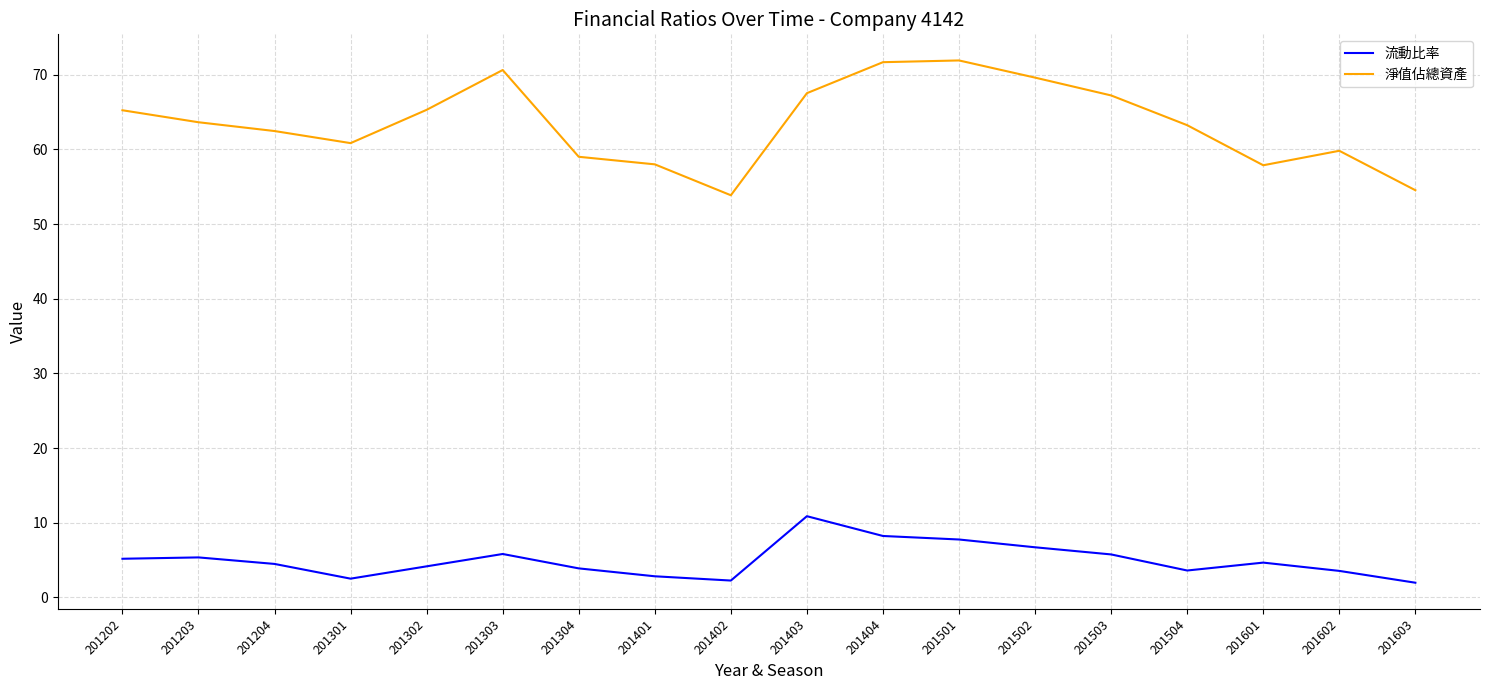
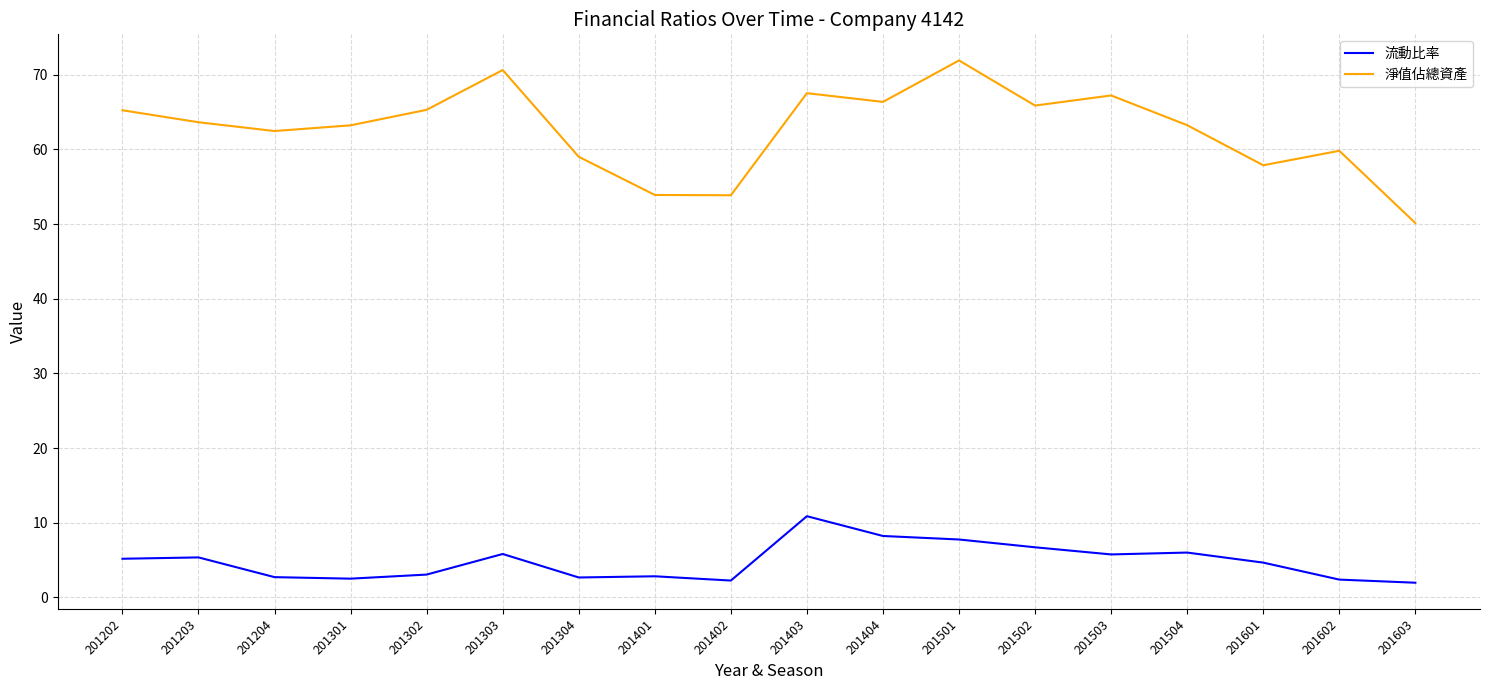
  {
    "流動比率": {
      "201202": 5,
      "201203": 5,
-     "201204": 4,
+     "201204": 3,
      "201301": 3,
-     "201302": 4,
+     "201302": 3,
      "201303": 6,
-     "201304": 4,
+     "201304": 3,
      "201401": 3,
      "201402": 2,
      "201403": 11,
      "201404": 8,
      "201501": 8,
      "201502": 7,
      "201503": 6,
-     "201504": 4,
+     "201504": 6,
      "201601": 5,
-     "201602": 4,
+     "201602": 2,
      "201603": 2
    },
    "淨值佔總資產": {
      "201202": 65,
      "201203": 64,
      "201204": 62,
-     "201301": 61,
+     "201301": 63,
      "201302": 65,
      "201303": 71,
      "201304": 59,
-     "201401": 58,
+     "201401": 54,
      "201402": 54,
      "201403": 68,
-     "201404": 72,
+     "201404": 66,
      "201501": 72,
-     "201502": 70,
+     "201502": 66,
      "201503": 67,
      "201504": 63,
      "201601": 58,
      "201602": 60,
-     "201603": 55
+     "201603": 50
    }
  }
